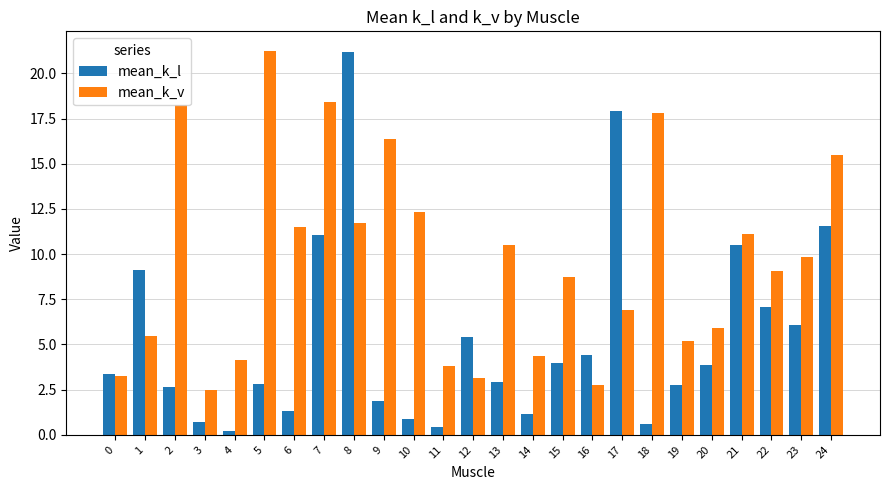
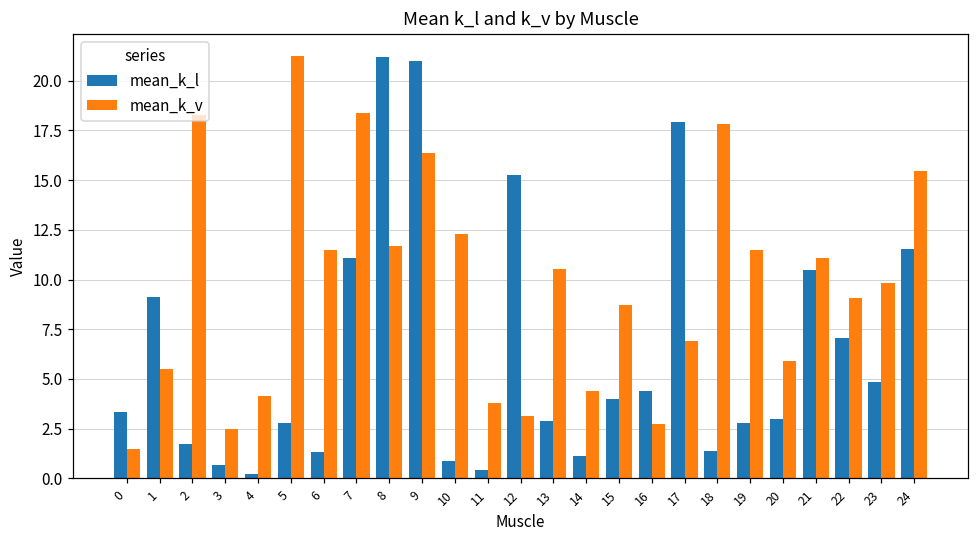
  {
    "mean_k_l": {
      "0": 3.3,
      "1": 9.1,
-     "2": 2.6,
+     "2": 1.7,
      "3": 0.7,
      "4": 0.2,
      "5": 2.8,
      "6": 1.3,
      "7": 11.1,
      "8": 21.2,
-     "9": 1.9,
+     "9": 21.0,
      "10": 0.9,
      "11": 0.4,
-     "12": 5.4,
+     "12": 15.3,
      "13": 2.9,
      "14": 1.1,
      "15": 4.0,
      "16": 4.4,
      "17": 17.9,
-     "18": 0.6,
+     "18": 1.4,
      "19": 2.8,
-     "20": 3.8,
+     "20": 3.0,
      "21": 10.5,
      "22": 7.1,
-     "23": 6.1,
+     "23": 4.8,
      "24": 11.5
    },
    "mean_k_v": {
-     "0": 3.3,
+     "0": 1.5,
      "1": 5.5,
      "3": 2.5,
      "4": 4.1,
      "5": 21.3,
      "6": 11.5,
      "7": 18.4,
      "8": 11.7,
      "9": 16.4,
      "10": 12.3,
      "11": 3.8,
      "12": 3.1,
      "13": 10.5,
      "14": 4.4,
      "15": 8.7,
      "16": 2.7,
      "17": 6.9,
      "18": 17.8,
-     "19": 5.2,
+     "19": 11.5,
      "20": 5.9,
      "21": 11.1,
      "22": 9.1,
      "23": 9.8,
      "24": 15.5
    }
  }
